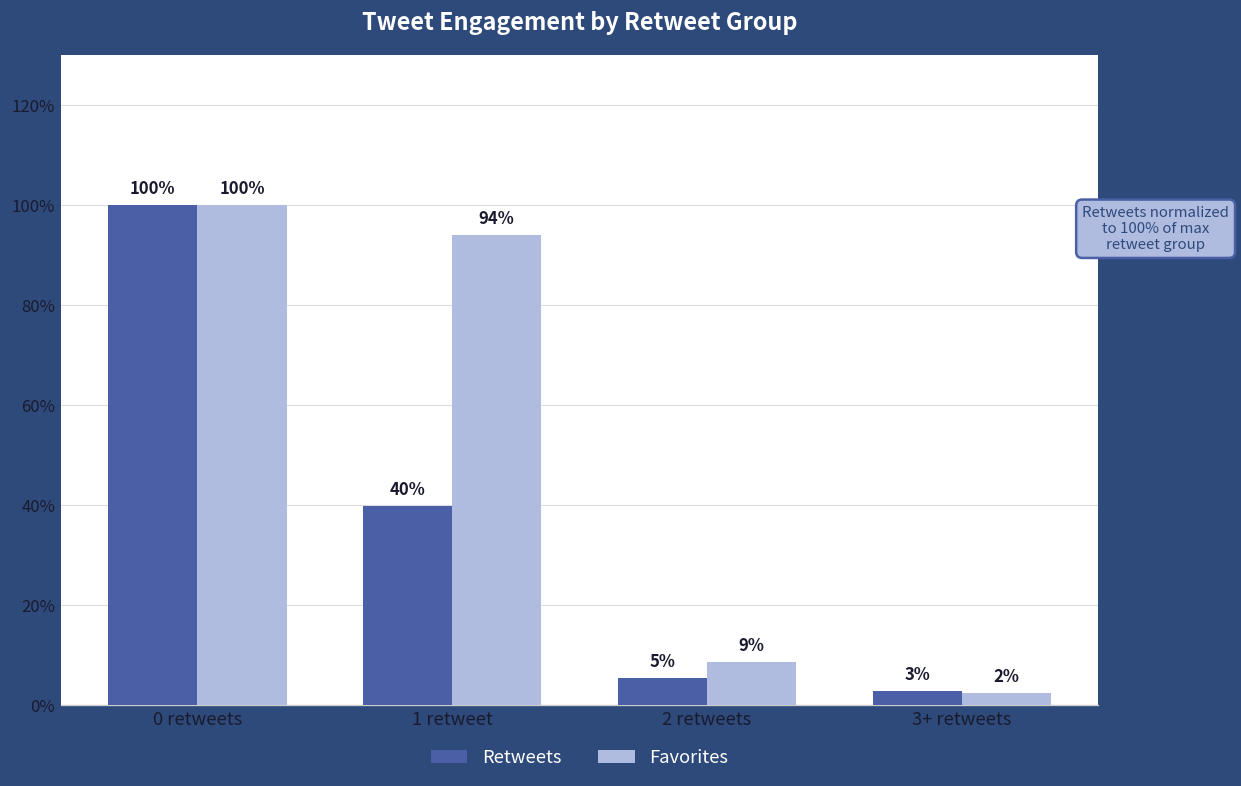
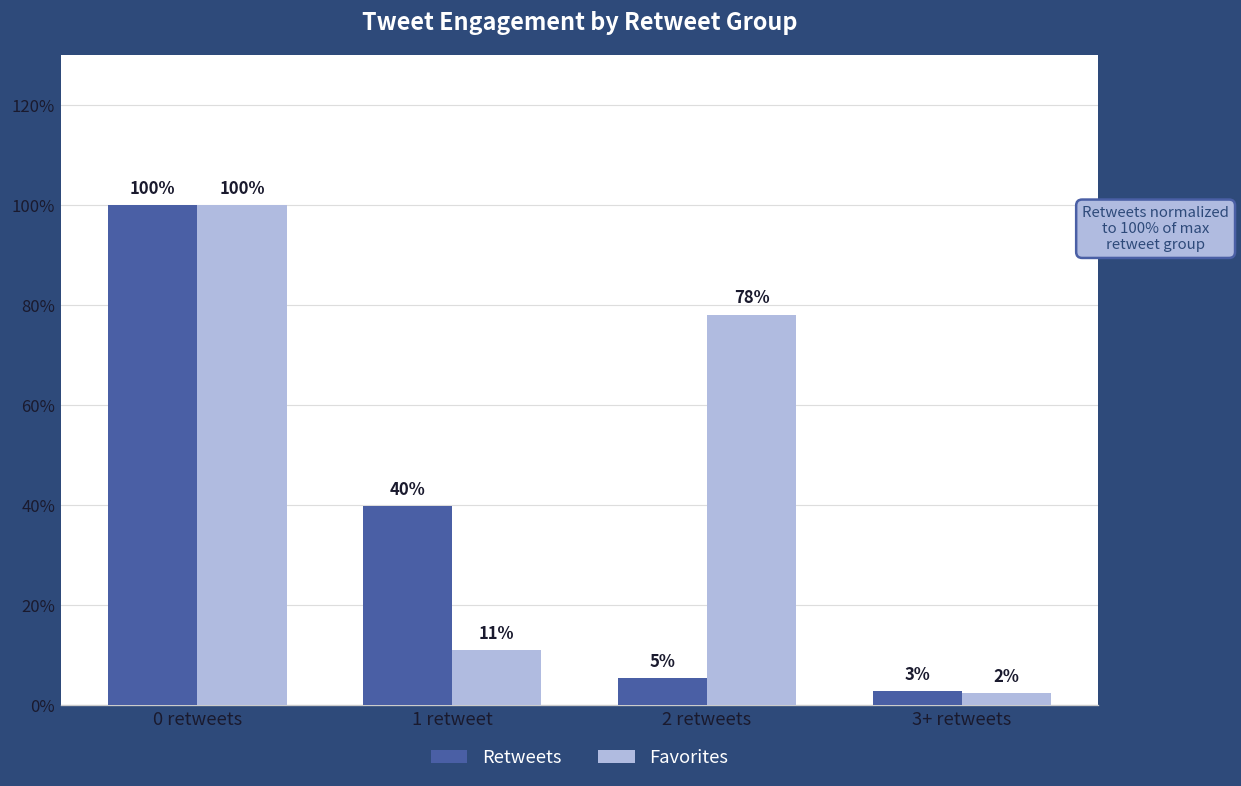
  {
    "Retweets": {
      "0 retweets": "100%",
      "1 retweet": "40%",
      "2 retweets": "5%",
      "3+ retweets": "3%"
    },
    "Favorites": {
      "0 retweets": "100%",
-     "1 retweet": "94%",
-     "2 retweets": "9%",
+     "1 retweet": "11%",
+     "2 retweets": "78%",
      "3+ retweets": "2%"
    }
  }
